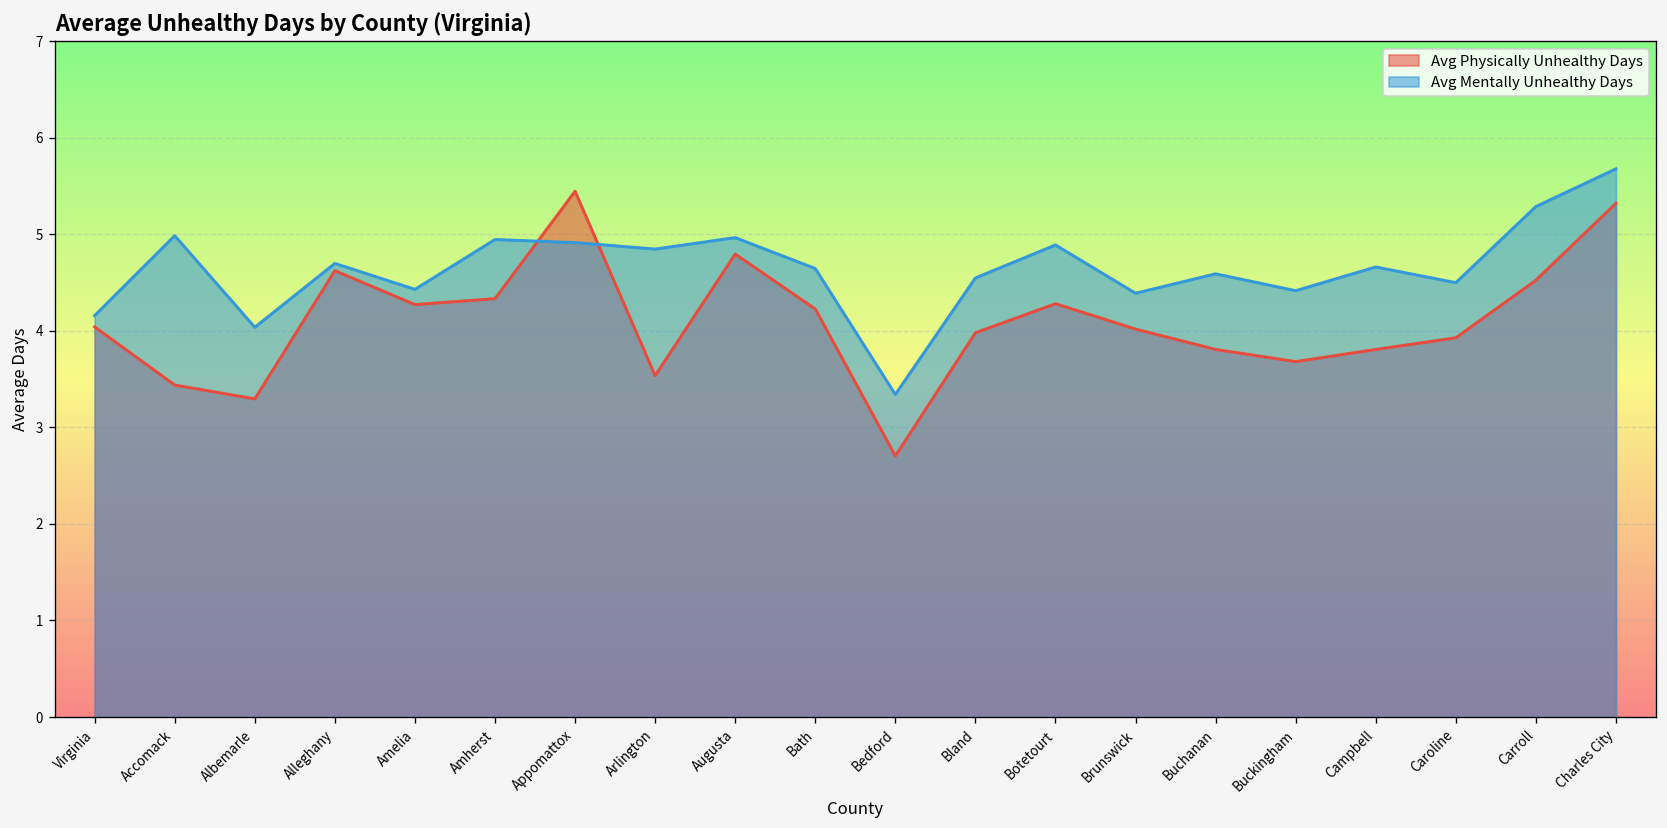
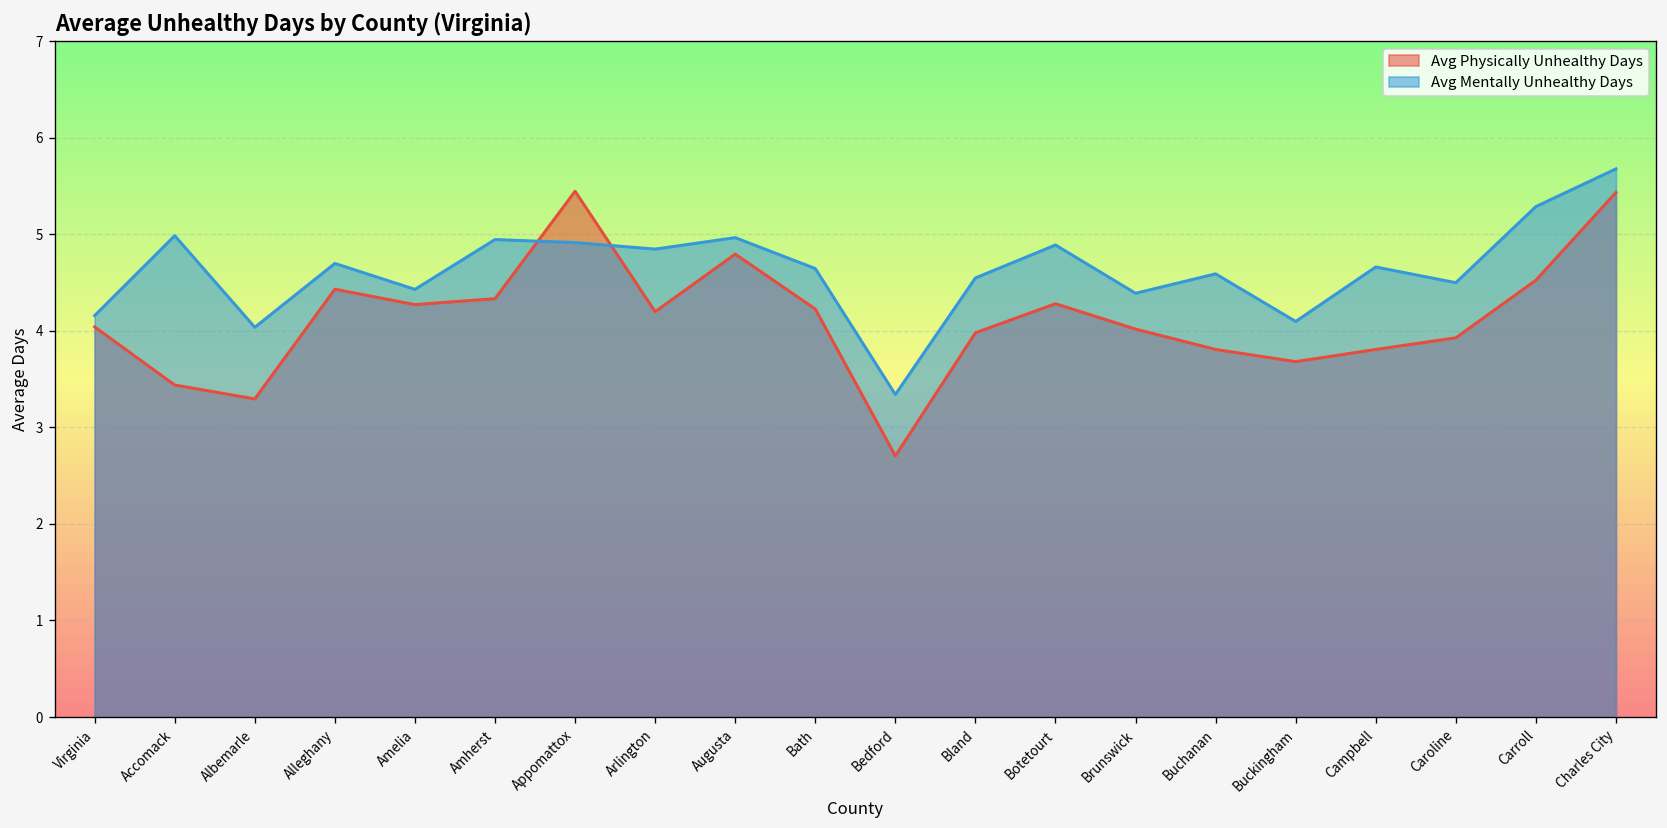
  {
    "Avg Physically Unhealthy Days": {
      "Virginia": 4.0,
      "Accomack": 3.4,
      "Albemarle": 3.3,
-     "Alleghany": 4.6,
+     "Alleghany": 4.4,
      "Amelia": 4.3,
      "Amherst": 4.3,
      "Appomattox": 5.4,
-     "Arlington": 3.5,
+     "Arlington": 4.2,
      "Augusta": 4.8,
      "Bath": 4.2,
      "Bedford": 2.7,
      "Bland": 4.0,
      "Botetourt": 4.3,
      "Brunswick": 4.0,
      "Buchanan": 3.8,
      "Buckingham": 3.7,
      "Campbell": 3.8,
      "Caroline": 3.9,
      "Carroll": 4.5,
-     "Charles City": 5.3
+     "Charles City": 5.4
    },
    "Avg Mentally Unhealthy Days": {
      "Virginia": 4.2,
      "Accomack": 5.0,
      "Albemarle": 4.0,
      "Alleghany": 4.7,
      "Amelia": 4.4,
      "Amherst": 4.9,
      "Appomattox": 4.9,
      "Arlington": 4.8,
      "Augusta": 5.0,
      "Bath": 4.6,
      "Bedford": 3.3,
      "Bland": 4.5,
      "Botetourt": 4.9,
      "Brunswick": 4.4,
      "Buchanan": 4.6,
-     "Buckingham": 4.4,
+     "Buckingham": 4.1,
      "Campbell": 4.7,
      "Caroline": 4.5,
      "Carroll": 5.3,
      "Charles City": 5.7
    }
  }
